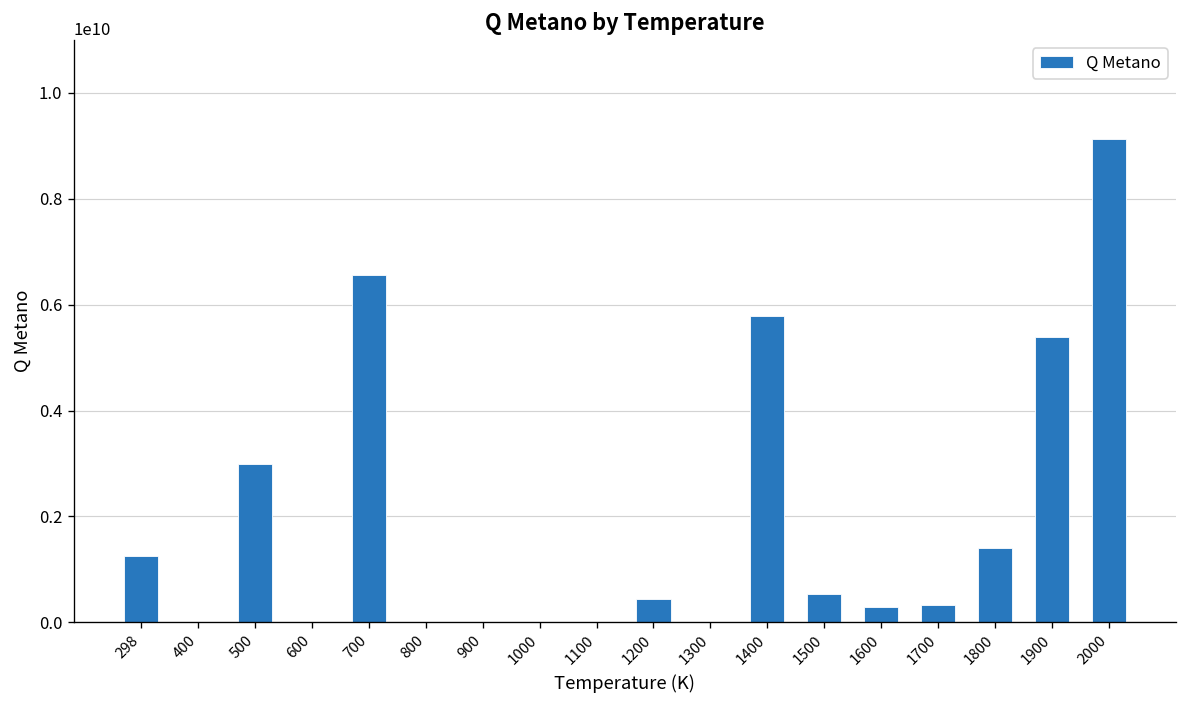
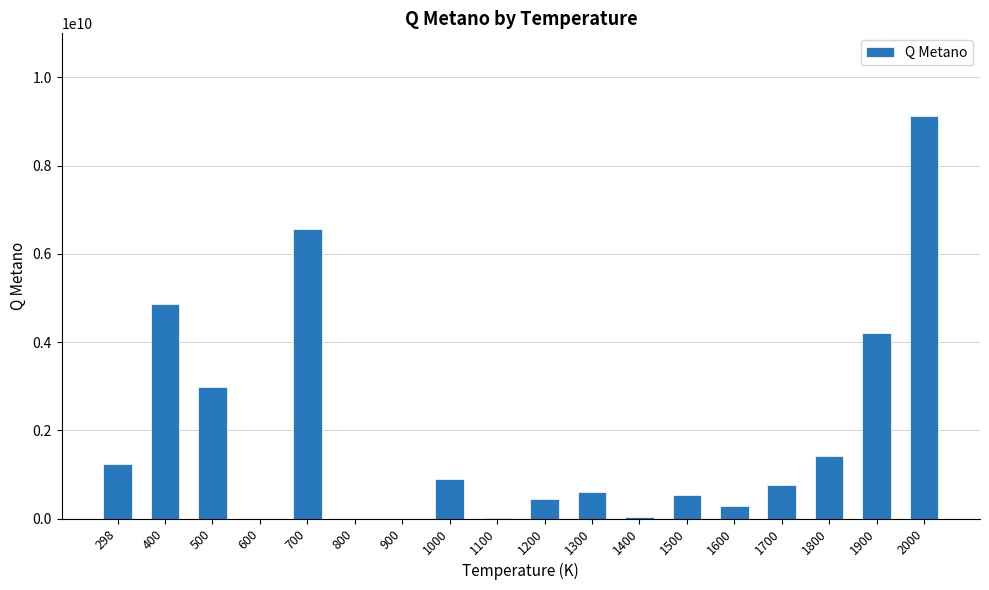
  {
    "298": 1200000000,
-   "400": 0,
+   "400": 4900000000,
    "500": 3000000000,
    "700": 6600000000,
-   "1000": 0,
+   "1000": 900000000,
    "1200": 400000000,
-   "1300": 0,
-   "1400": 5800000000,
+   "1300": 600000000,
+   "1400": 0,
    "1500": 500000000,
    "1600": 300000000,
-   "1700": 300000000,
+   "1700": 800000000,
    "1800": 1400000000,
-   "1900": 5400000000,
+   "1900": 4200000000,
    "2000": 9100000000
  }
